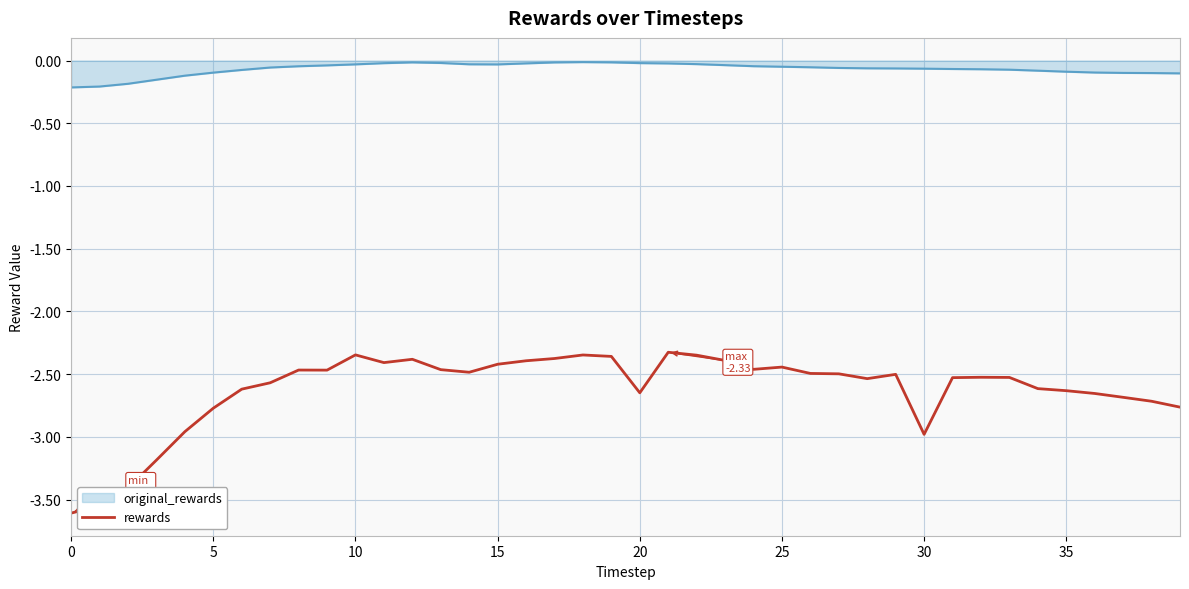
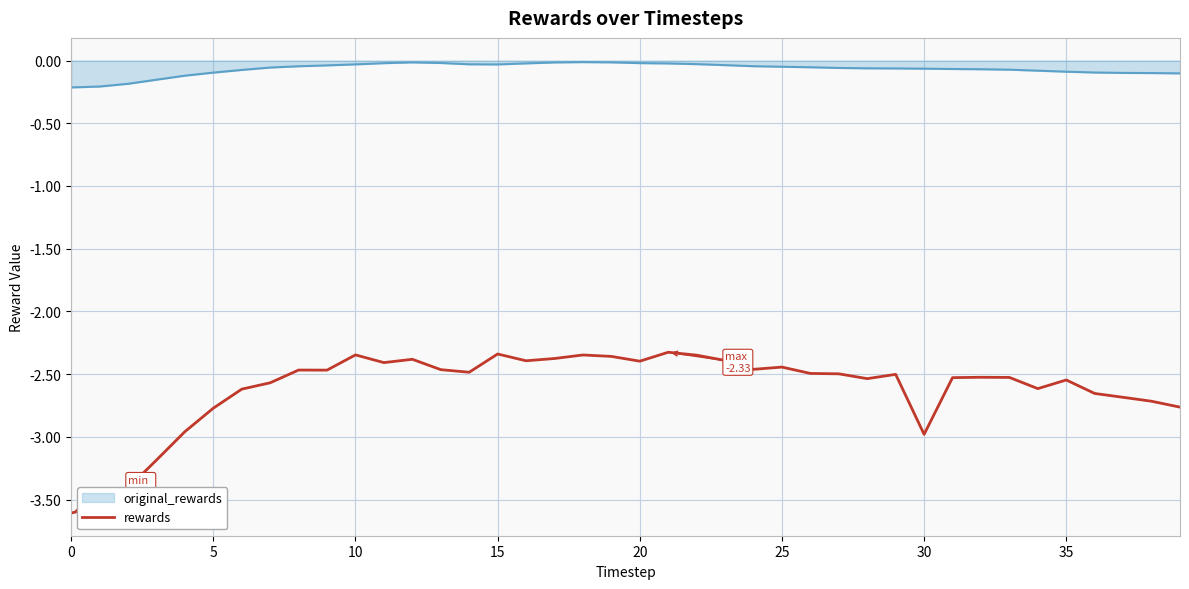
  {
    "rewards": {
      "0": -3.61,
      "5": -2.77,
      "10": -2.35,
-     "15": -2.42,
-     "20": -2.65,
+     "15": -2.34,
+     "20": -2.40,
      "25": -2.44,
      "30": -2.98,
-     "35": -2.63
+     "35": -2.55
    }
  }
